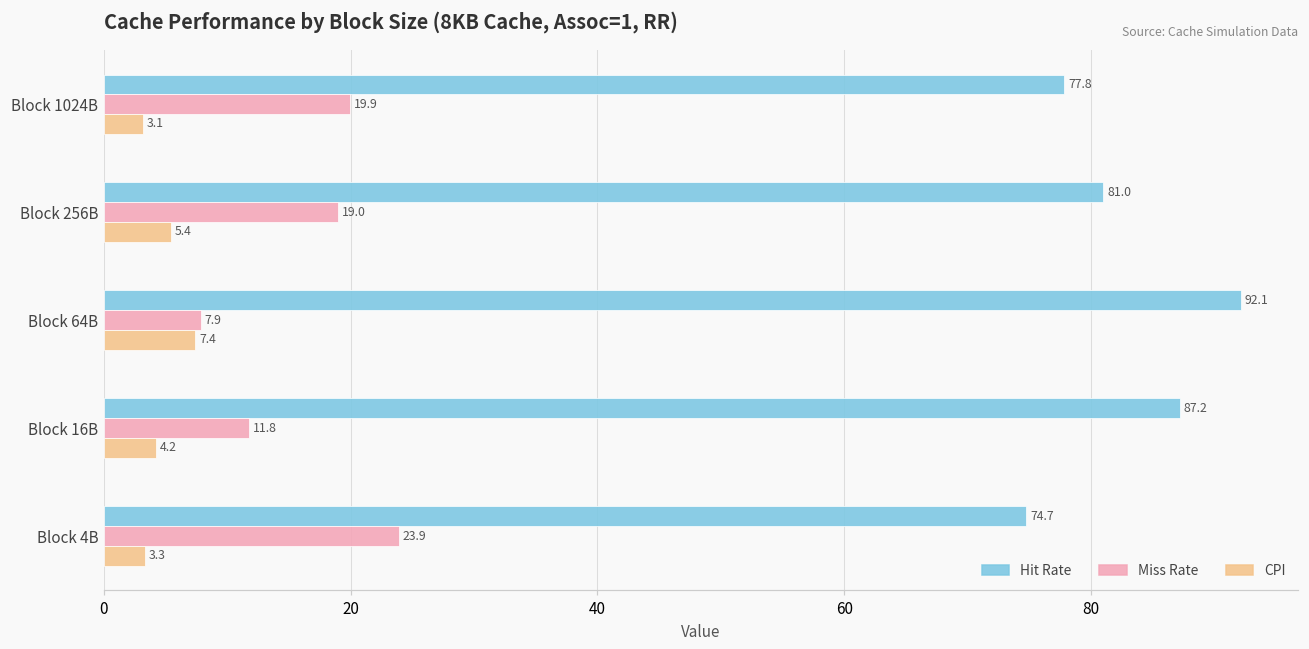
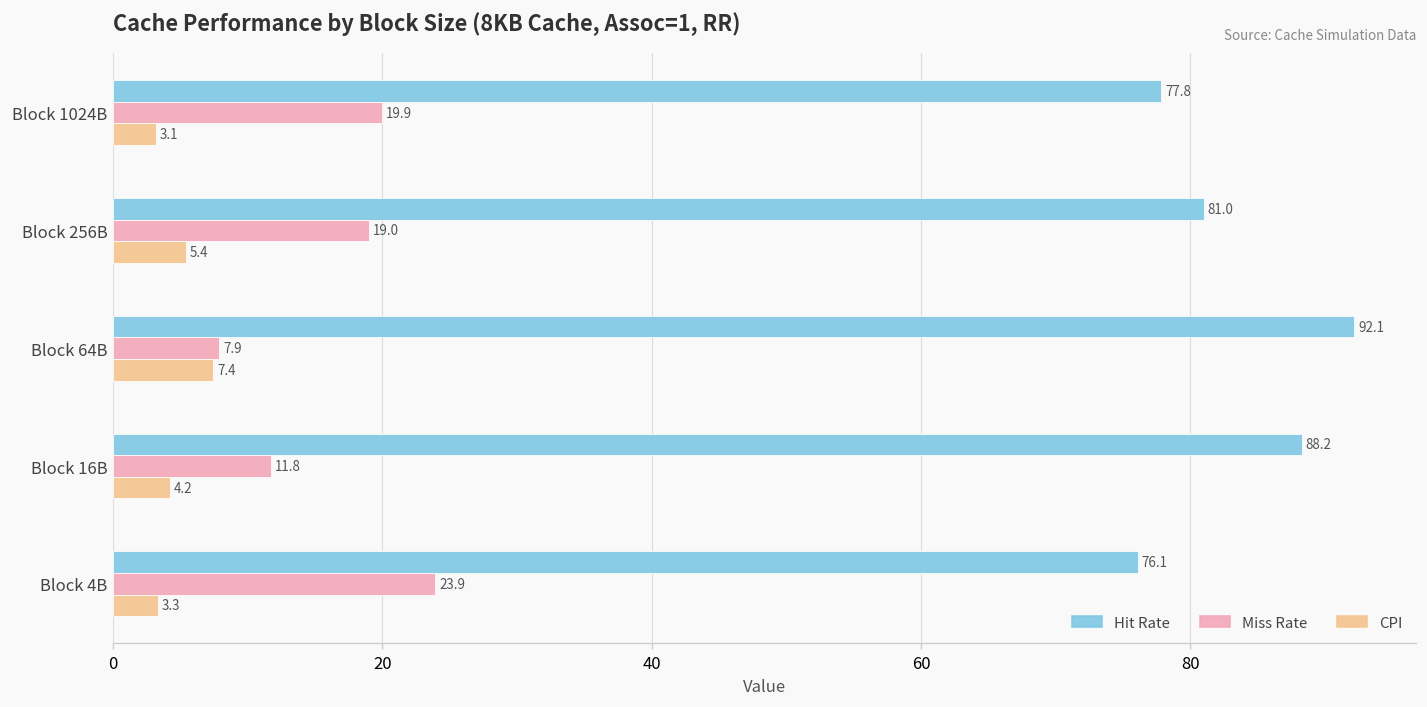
  {
    "Hit Rate": {
      "Block 1024B": 77.8,
      "Block 256B": 81.0,
      "Block 64B": 92.1,
-     "Block 16B": 87.2,
-     "Block 4B": 74.7
+     "Block 16B": 88.2,
+     "Block 4B": 76.1
    }
  }
